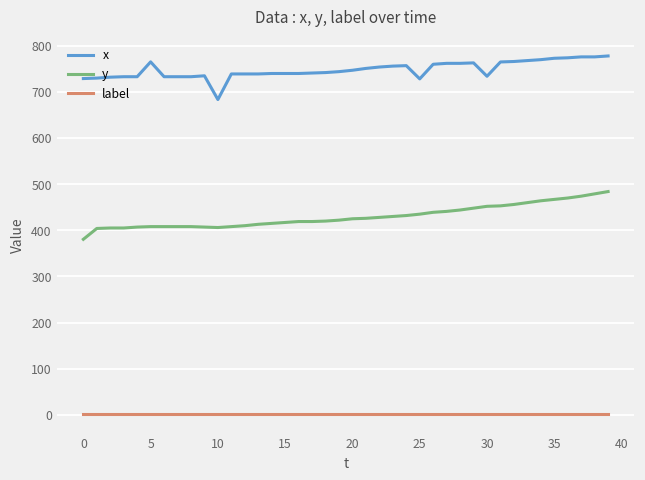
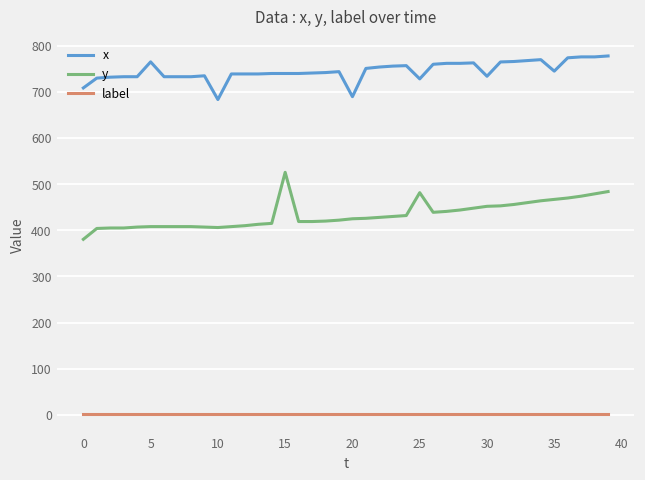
  {
    "x": {
-     "0": 730,
+     "0": 710,
      "5": 770,
      "10": 680,
      "15": 740,
-     "20": 750,
+     "20": 690,
      "25": 730,
      "30": 730,
-     "35": 770
+     "35": 750
    },
    "y": {
      "0": 380,
      "5": 410,
      "10": 410,
-     "15": 420,
+     "15": 530,
      "20": 430,
-     "25": 440,
+     "25": 480,
      "30": 450,
      "35": 470
    },
    "label": {
      "0": 0,
      "5": 0,
      "10": 0,
      "15": 0,
      "20": 0,
      "25": 0,
      "30": 0,
      "35": 0
    }
  }
